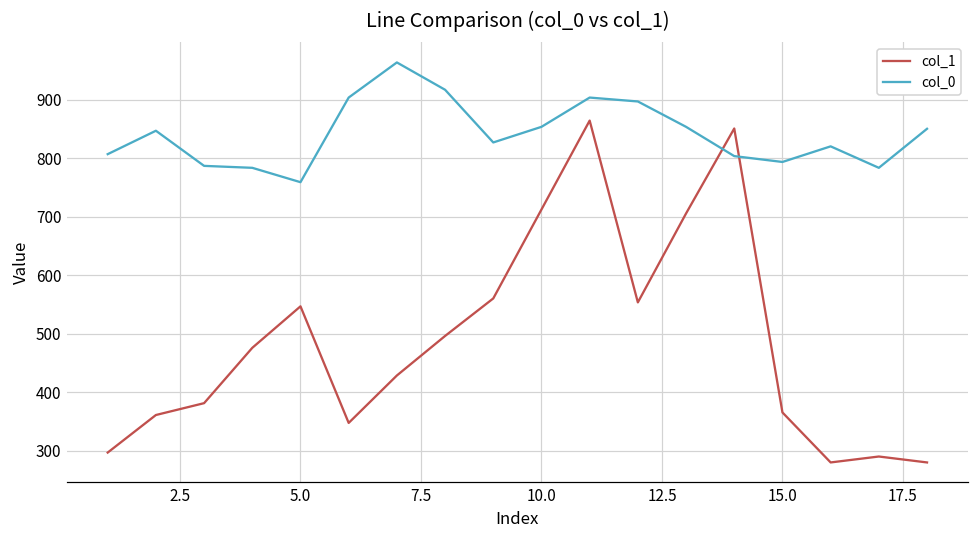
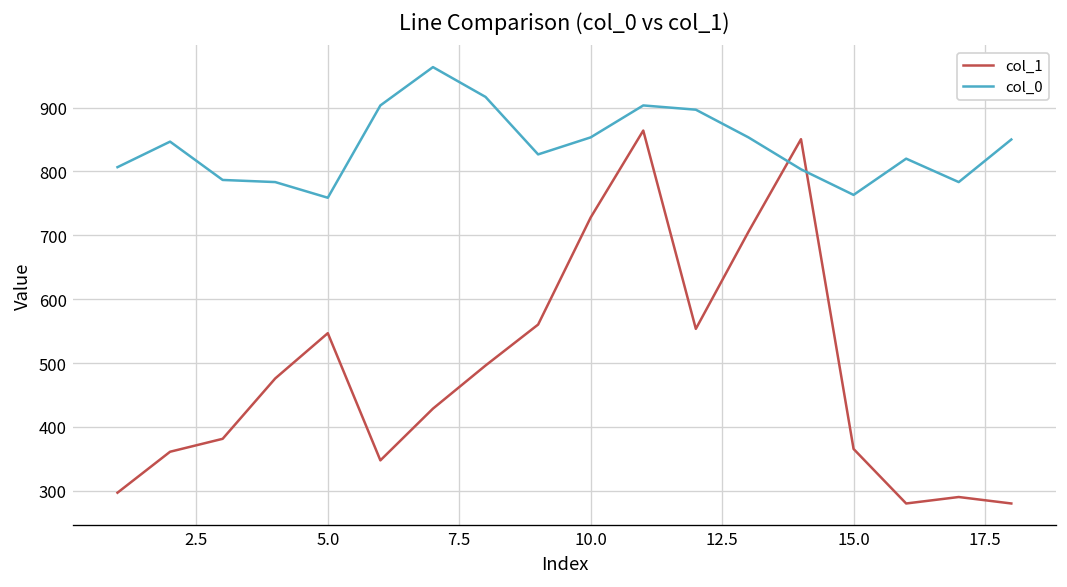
  {
    "col_1": {
      "5.0": 550,
-     "10.0": 710,
+     "10.0": 730,
      "15.0": 370
    },
    "col_0": {
      "5.0": 760,
      "10.0": 850,
-     "15.0": 790
+     "15.0": 760
    }
  }
